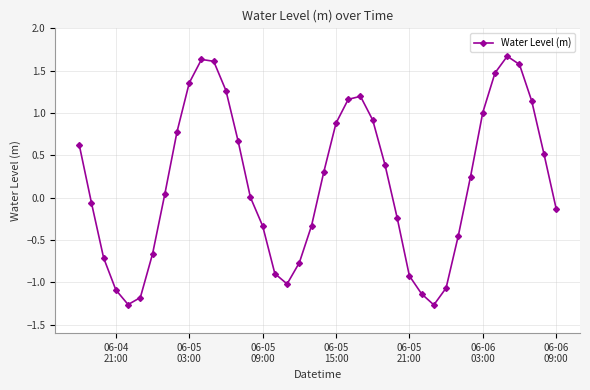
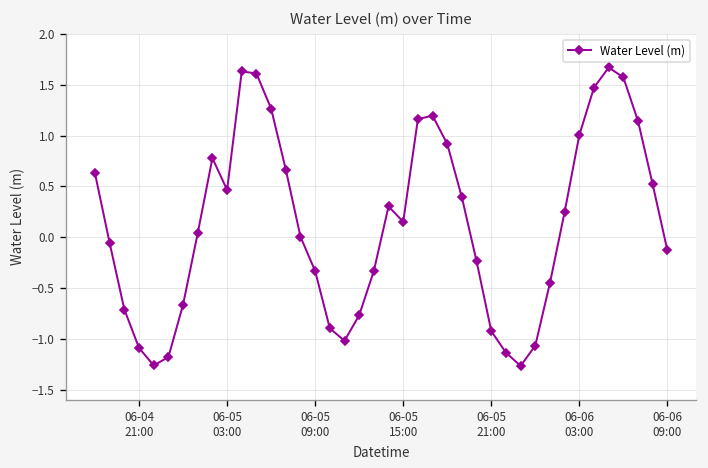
  {
    "06-04 21:00": -1.1,
-   "06-05 03:00": 1.4,
+   "06-05 03:00": 0.5,
    "06-05 09:00": -0.3,
-   "06-05 15:00": 0.9,
+   "06-05 15:00": 0.2,
    "06-05 21:00": -0.9,
    "06-06 03:00": 1.0,
    "06-06 09:00": -0.1
  }
